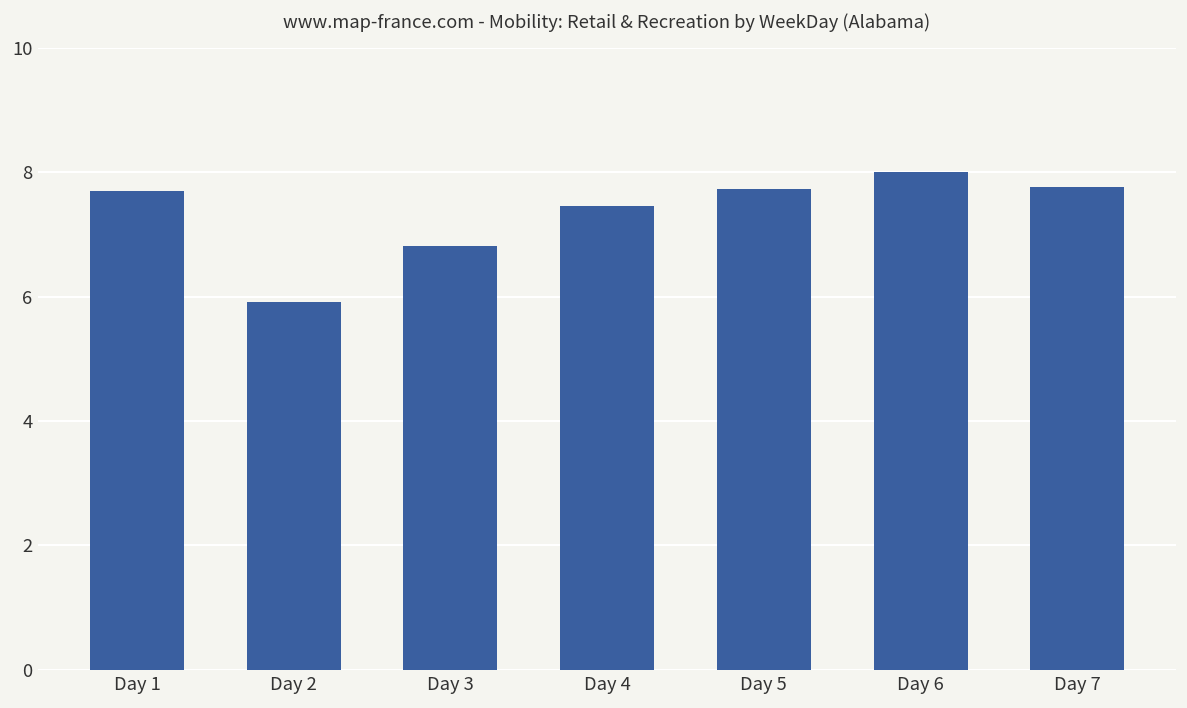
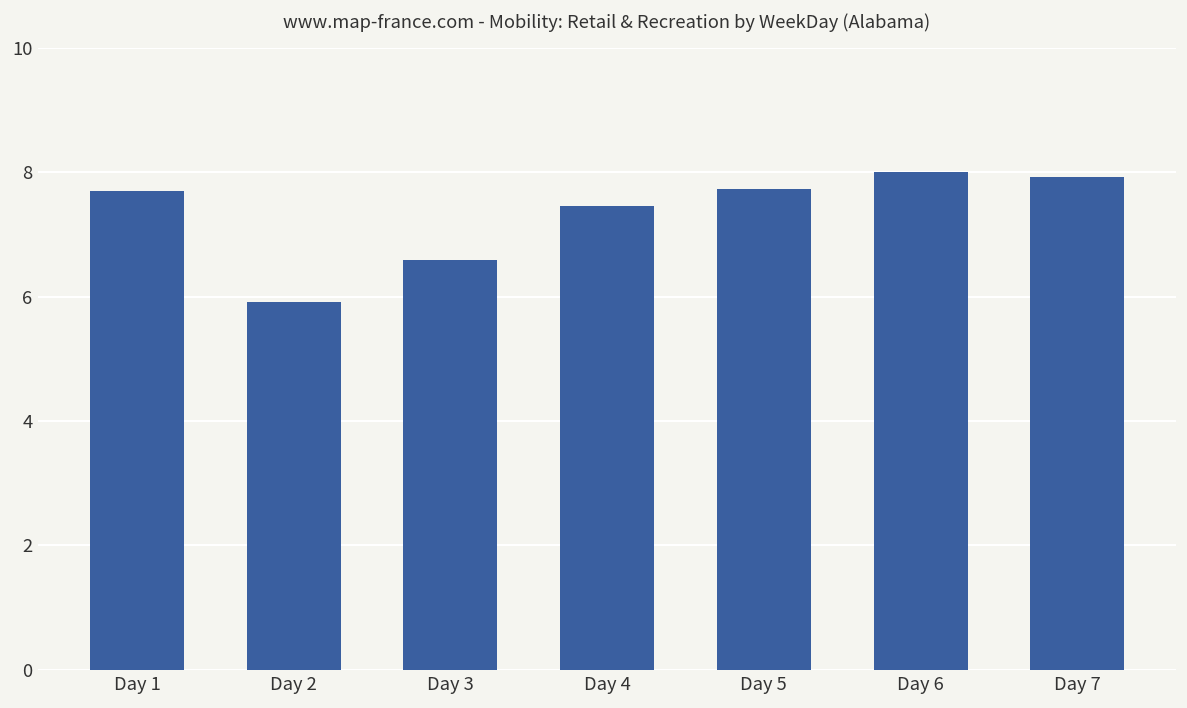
  {
    "Day 1": 7.7,
    "Day 2": 5.9,
-   "Day 3": 6.8,
+   "Day 3": 6.6,
    "Day 4": 7.4,
    "Day 5": 7.7,
    "Day 6": 8.0,
-   "Day 7": 7.7
+   "Day 7": 7.9
  }
